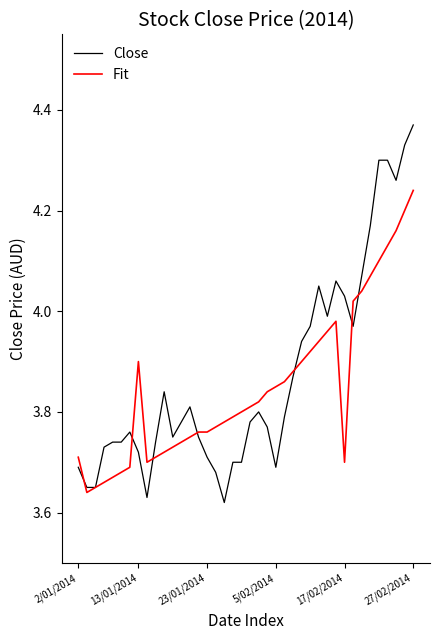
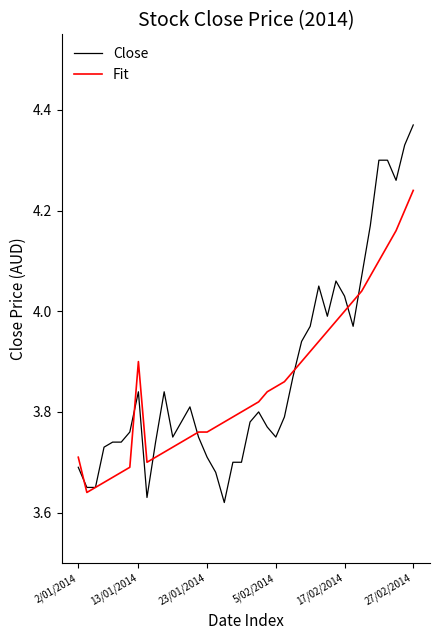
  {
    "Close": {
      "2/01/2014": 3.69,
-     "13/01/2014": 3.72,
+     "13/01/2014": 3.84,
      "23/01/2014": 3.71,
-     "5/02/2014": 3.69,
+     "5/02/2014": 3.75,
      "17/02/2014": 4.03,
      "27/02/2014": 4.37
    },
    "Fit": {
      "2/01/2014": 3.71,
      "13/01/2014": 3.9,
      "23/01/2014": 3.76,
      "5/02/2014": 3.85,
-     "17/02/2014": 3.7,
+     "17/02/2014": 4.0,
      "27/02/2014": 4.24
    }
  }
